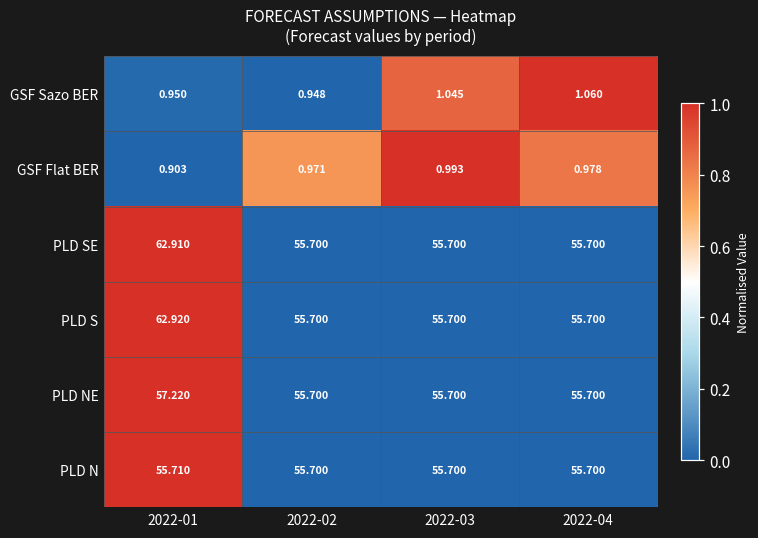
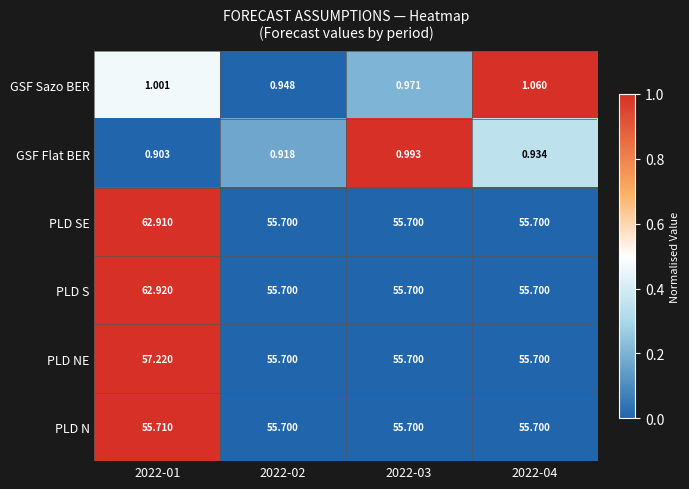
  {
    "GSF Sazo BER": {
-     "2022-01": 0.950,
+     "2022-01": 1.001,
      "2022-02": 0.948,
-     "2022-03": 1.045,
+     "2022-03": 0.971,
      "2022-04": 1.060
    },
    "GSF Flat BER": {
      "2022-01": 0.903,
-     "2022-02": 0.971,
+     "2022-02": 0.918,
      "2022-03": 0.993,
-     "2022-04": 0.978
+     "2022-04": 0.934
    },
    "PLD SE": {
      "2022-01": 62.910,
      "2022-02": 55.700,
      "2022-03": 55.700,
      "2022-04": 55.700
    },
    "PLD S": {
      "2022-01": 62.920,
      "2022-02": 55.700,
      "2022-03": 55.700,
      "2022-04": 55.700
    },
    "PLD NE": {
      "2022-01": 57.220,
      "2022-02": 55.700,
      "2022-03": 55.700,
      "2022-04": 55.700
    },
    "PLD N": {
      "2022-01": 55.710,
      "2022-02": 55.700,
      "2022-03": 55.700,
      "2022-04": 55.700
    }
  }
